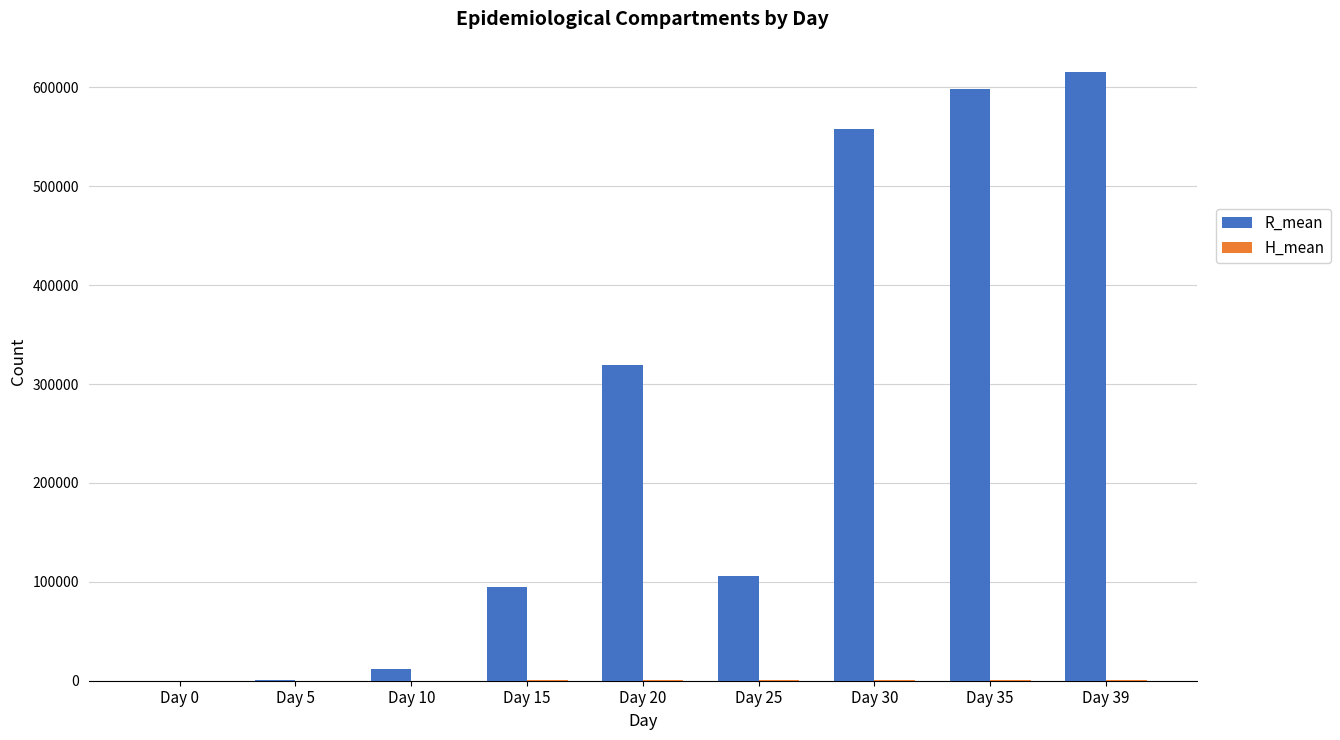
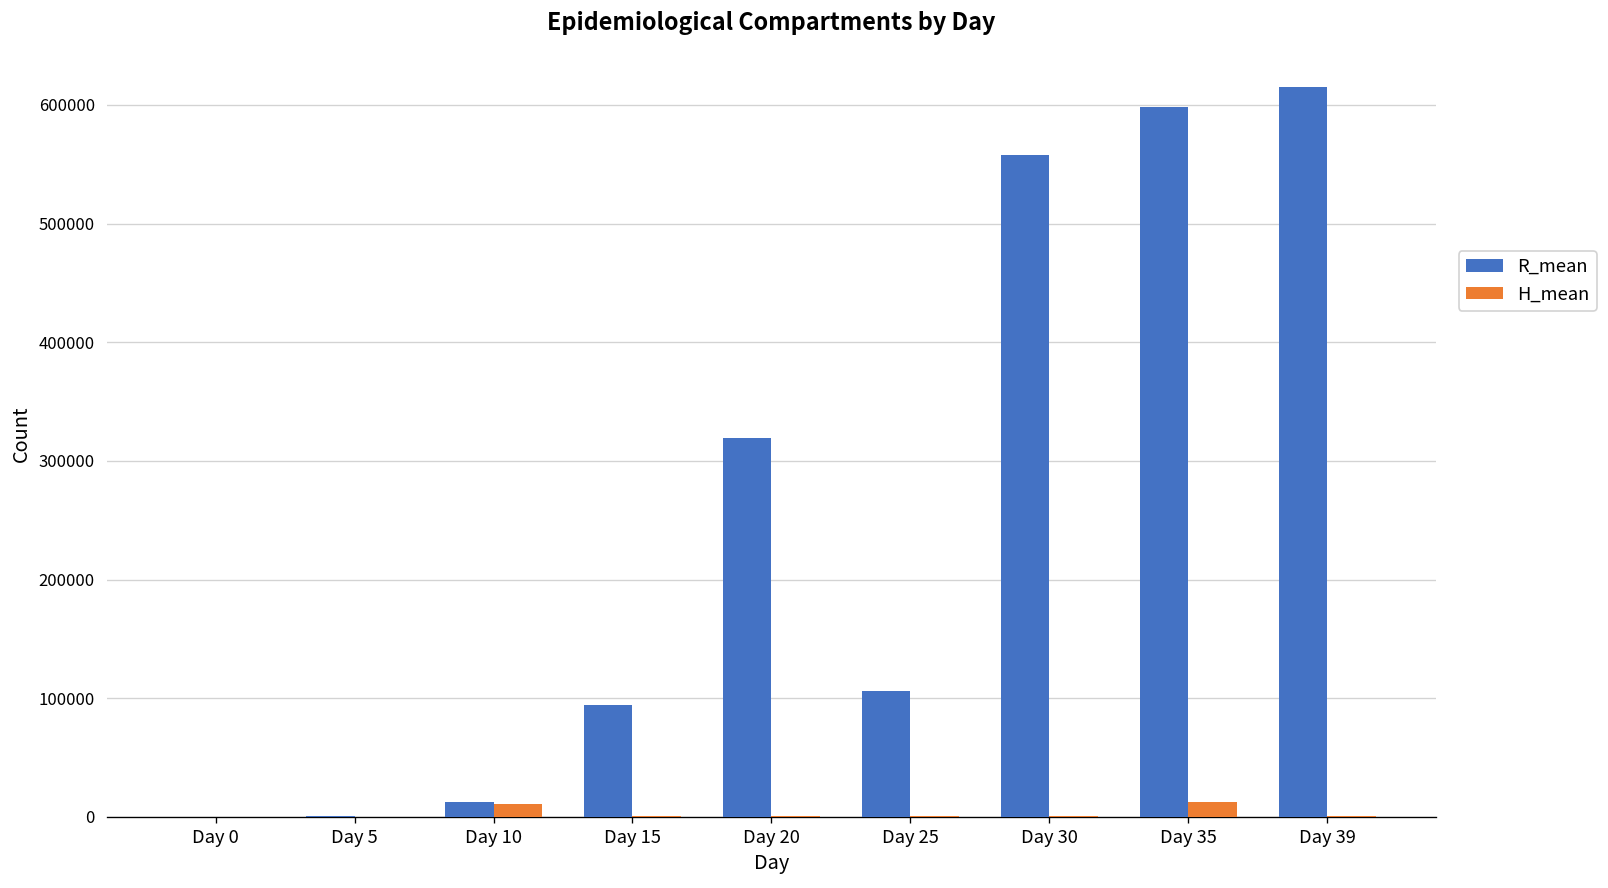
  {
    "R_mean": {
      "Day 0": 0,
      "Day 10": 10000,
      "Day 15": 90000,
      "Day 20": 320000,
      "Day 25": 110000,
      "Day 30": 560000,
      "Day 35": 600000,
      "Day 39": 620000
    },
    "H_mean": {
      "Day 0": 0,
-     "Day 10": 0,
-     "Day 35": 0
+     "Day 10": 10000,
+     "Day 35": 10000
    }
  }
